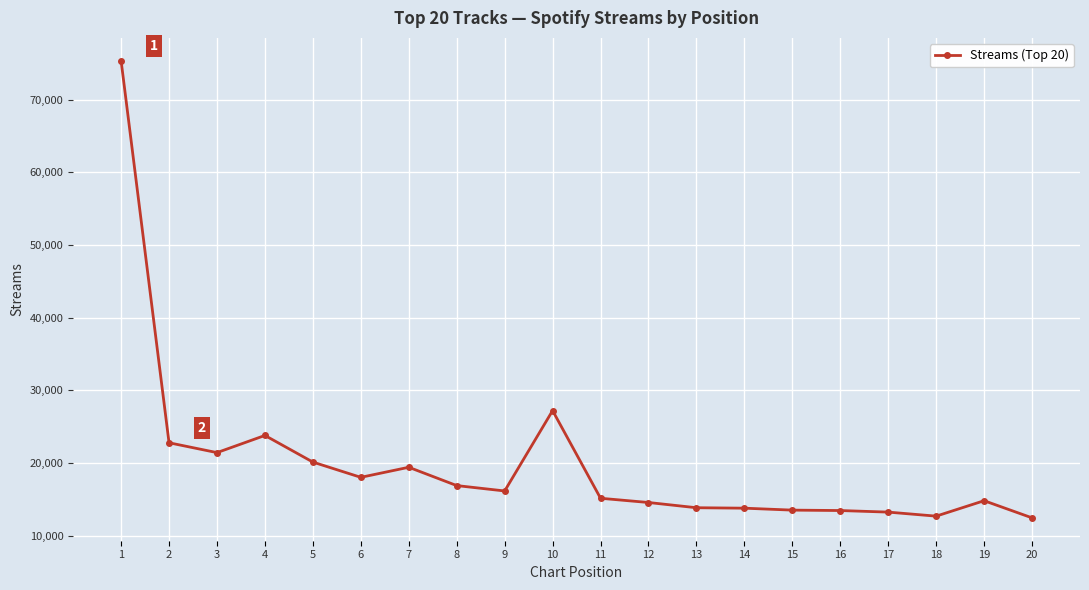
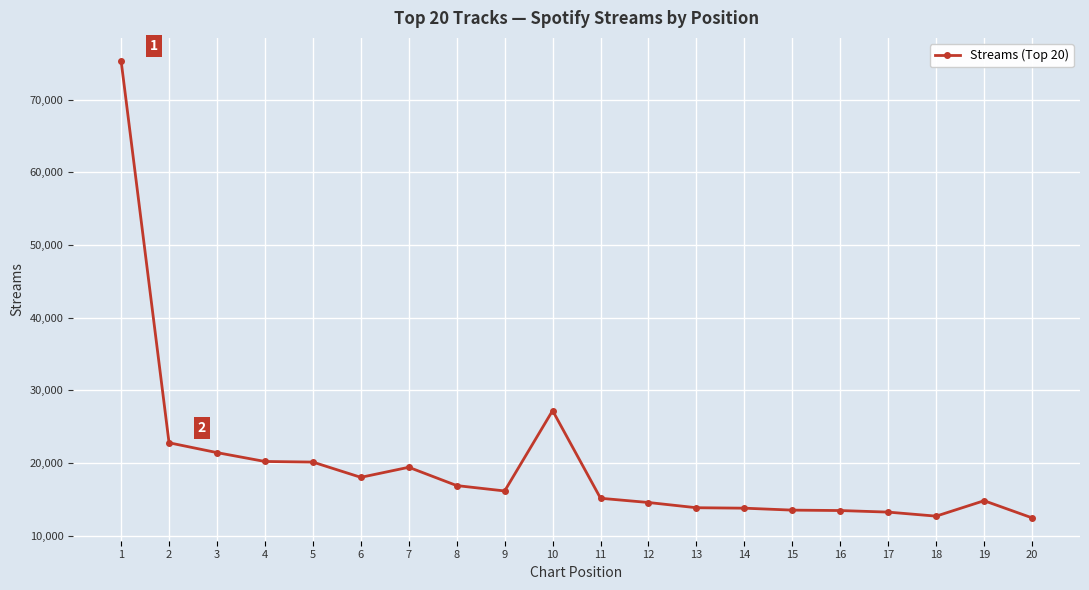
  {
    "1": "75,000",
    "2": "23,000",
-   "4": "24,000",
+   "4": "20,000",
    "5": "20,000",
    "6": "18,000",
    "7": "19,000",
    "8": "17,000",
    "9": "16,000",
    "10": "27,000",
    "11": "15,000",
    "12": "15,000",
    "13": "14,000",
    "14": "14,000",
    "15": "14,000",
    "16": "13,000",
    "17": "13,000",
    "18": "13,000",
    "19": "15,000",
    "20": "12,000"
  }
